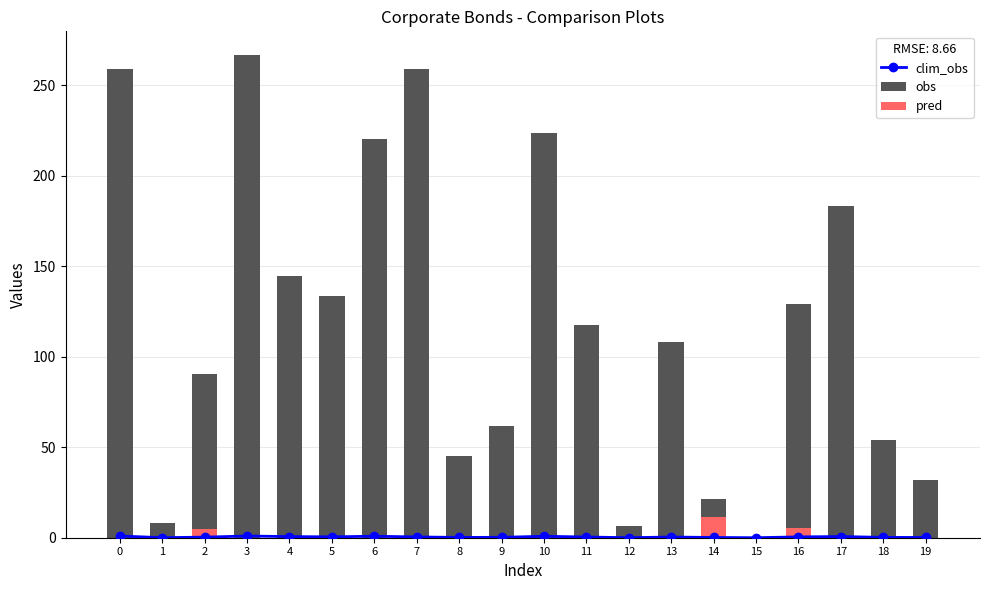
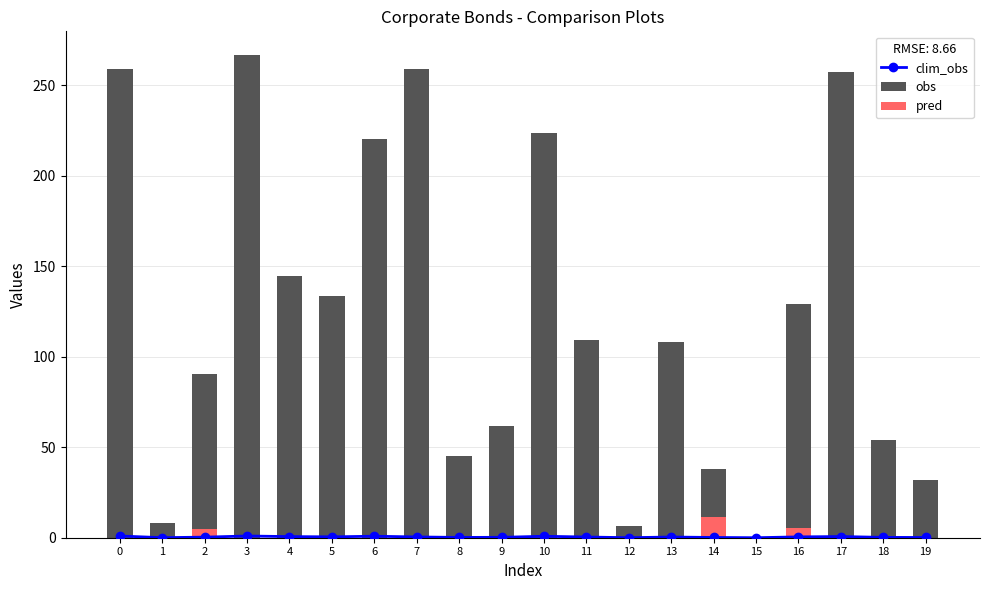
  {
    "clim_obs": {
      "0": 1,
      "1": 0,
      "2": 0,
      "3": 1,
      "4": 1,
      "5": 0,
      "6": 1,
      "7": 0,
      "8": 0,
      "9": 0,
      "10": 1,
      "11": 0,
      "12": 0,
      "13": 0,
      "14": 0,
      "15": 0,
      "16": 0,
      "17": 1,
      "18": 0,
      "19": 0
    },
    "obs": {
      "0": 259,
      "1": 8,
      "2": 91,
      "3": 266,
      "4": 145,
      "5": 134,
      "6": 220,
      "7": 259,
      "8": 45,
      "9": 62,
      "10": 223,
-     "11": 118,
+     "11": 109,
      "12": 7,
      "13": 108,
-     "14": 21,
+     "14": 38,
      "16": 129,
-     "17": 183,
+     "17": 257,
      "18": 54,
      "19": 32
    },
    "pred": {
      "1": 0,
      "12": 0,
      "15": 0
    }
  }
